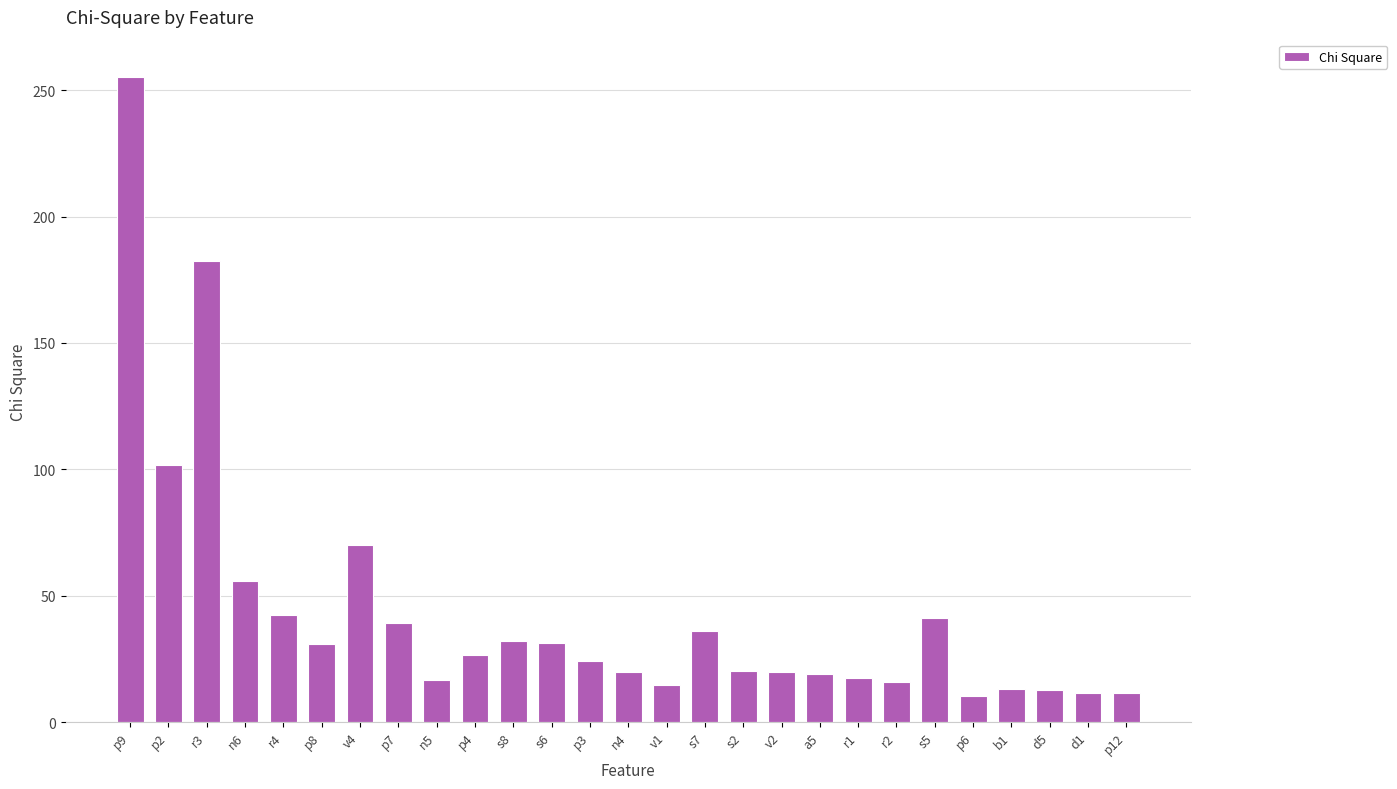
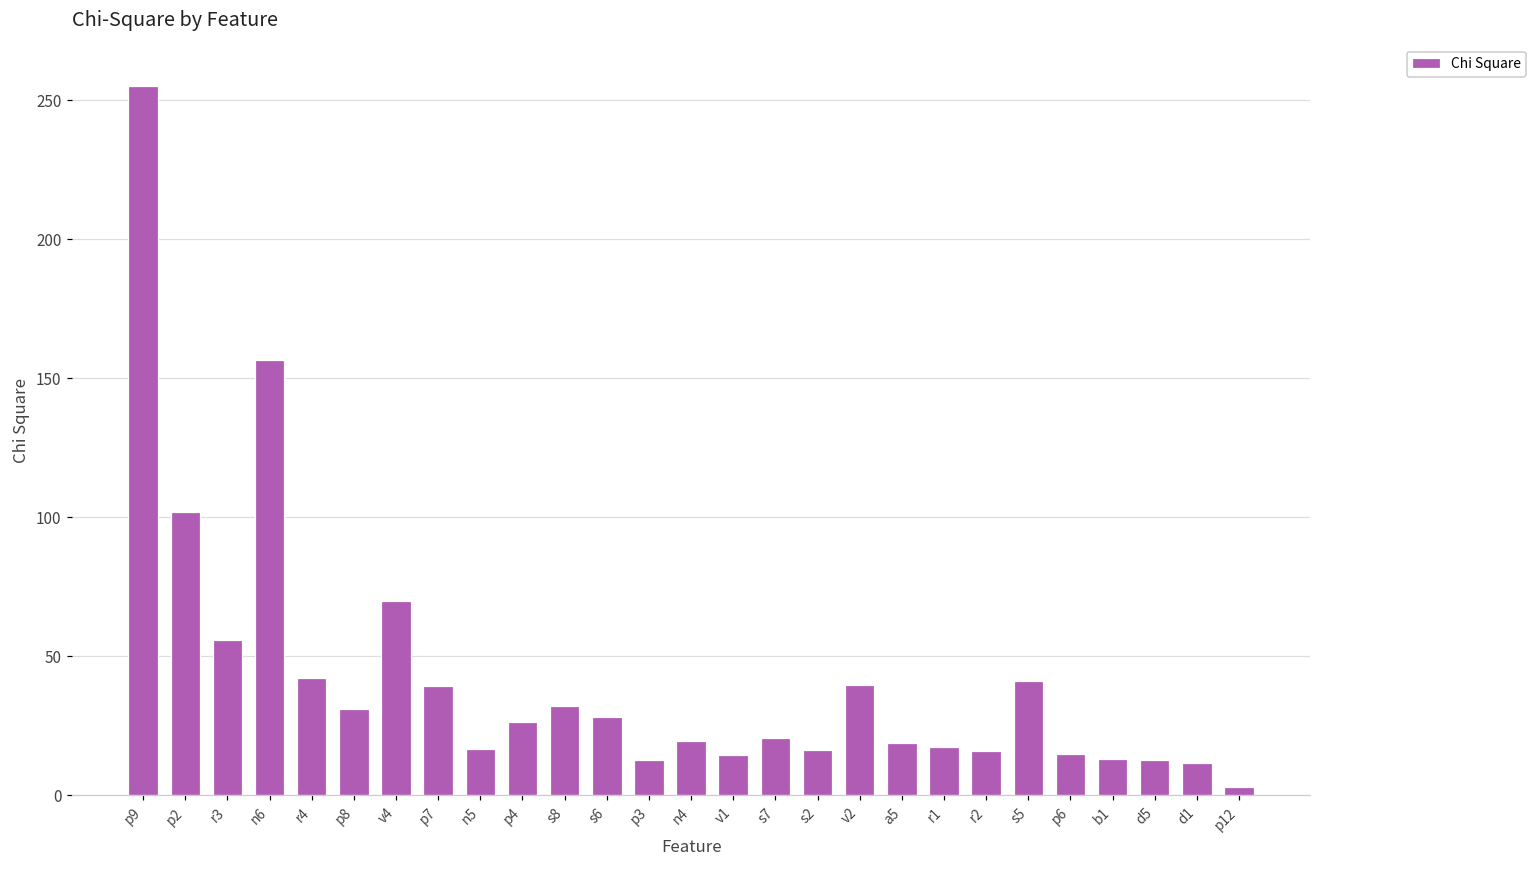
  {
    "p9": 255,
    "p2": 102,
-   "r3": 182,
-   "n6": 56,
+   "r3": 56,
+   "n6": 157,
    "r4": 42,
    "p8": 31,
    "v4": 70,
    "p7": 39,
    "n5": 17,
    "p4": 26,
    "s8": 32,
-   "s6": 31,
-   "p3": 24,
+   "s6": 28,
+   "p3": 13,
    "n4": 20,
    "v1": 15,
-   "s7": 36,
-   "s2": 20,
-   "v2": 20,
+   "s7": 21,
+   "s2": 16,
+   "v2": 40,
    "a5": 19,
    "r1": 17,
    "r2": 16,
    "s5": 41,
-   "p6": 10,
+   "p6": 15,
    "b1": 13,
    "d5": 13,
    "d1": 12,
-   "p12": 12
+   "p12": 3
  }
